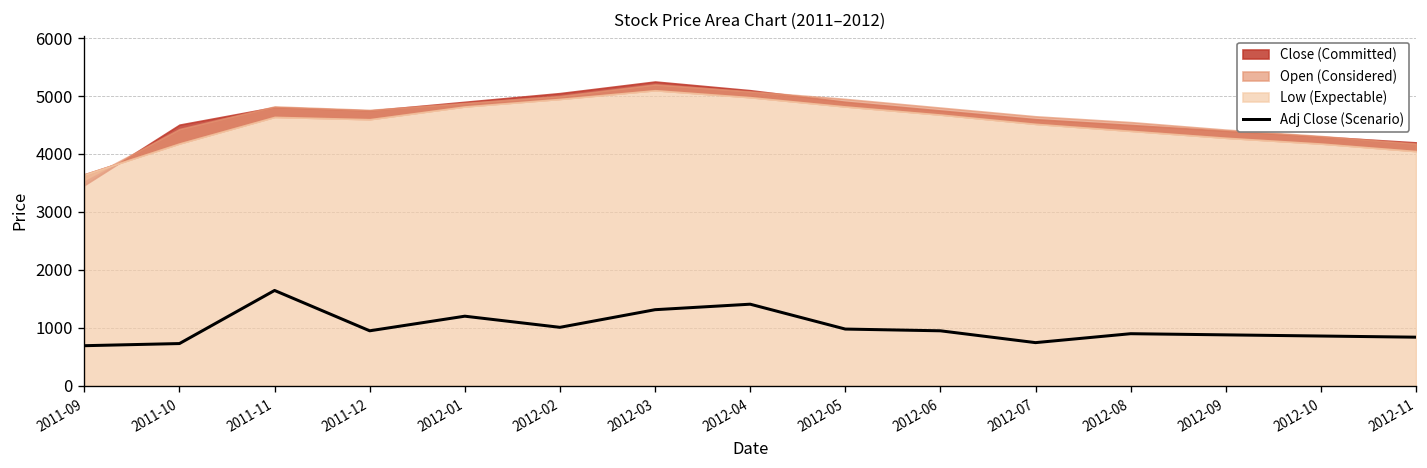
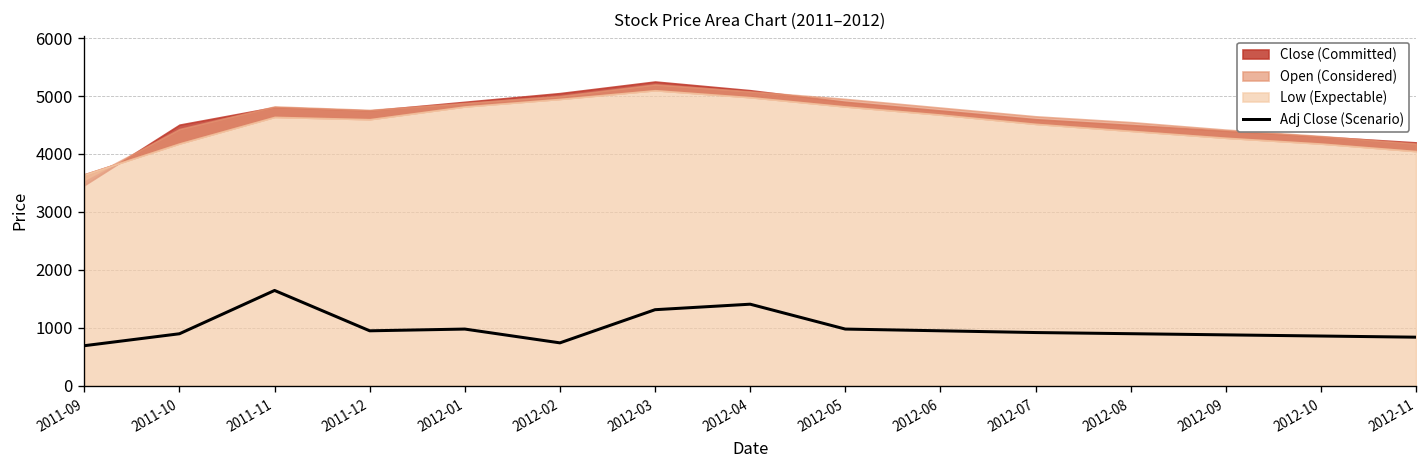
  {
    "Adj Close (Scenario)": {
      "2011-09": 700,
-     "2011-10": 700,
+     "2011-10": 900,
      "2011-11": 1600,
      "2011-12": 1000,
-     "2012-01": 1200,
-     "2012-02": 1000,
+     "2012-01": 1000,
+     "2012-02": 700,
      "2012-03": 1300,
      "2012-04": 1400,
      "2012-05": 1000,
      "2012-06": 1000,
-     "2012-07": 700,
+     "2012-07": 900,
      "2012-08": 900,
      "2012-09": 900,
      "2012-10": 900,
      "2012-11": 800
    },
    "Low (Expectable)": {
      "2011-10": 4200,
      "2011-11": 4600,
      "2011-12": 4600,
      "2012-01": 4800,
      "2012-03": 5100,
      "2012-04": 5000,
      "2012-05": 4800,
      "2012-06": 4700,
      "2012-07": 4500,
      "2012-08": 4400,
      "2012-09": 4300,
      "2012-10": 4200,
      "2012-11": 4100
    }
  }
